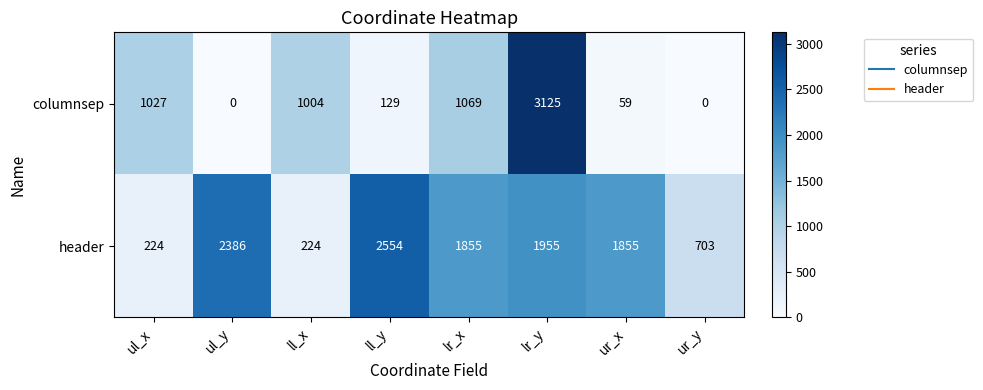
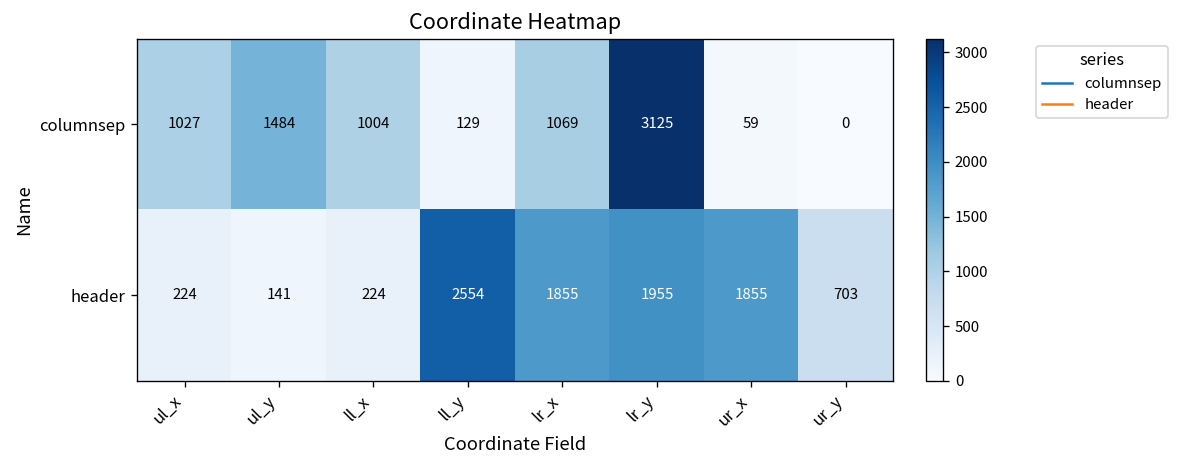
  {
    "columnsep": {
      "ul_x": 1027,
-     "ul_y": 0,
+     "ul_y": 1484,
      "ll_x": 1004,
      "ll_y": 129,
      "lr_x": 1069,
      "lr_y": 3125,
      "ur_x": 59,
      "ur_y": 0
    },
    "header": {
      "ul_x": 224,
-     "ul_y": 2386,
+     "ul_y": 141,
      "ll_x": 224,
      "ll_y": 2554,
      "lr_x": 1855,
      "lr_y": 1955,
      "ur_x": 1855,
      "ur_y": 703
    }
  }
